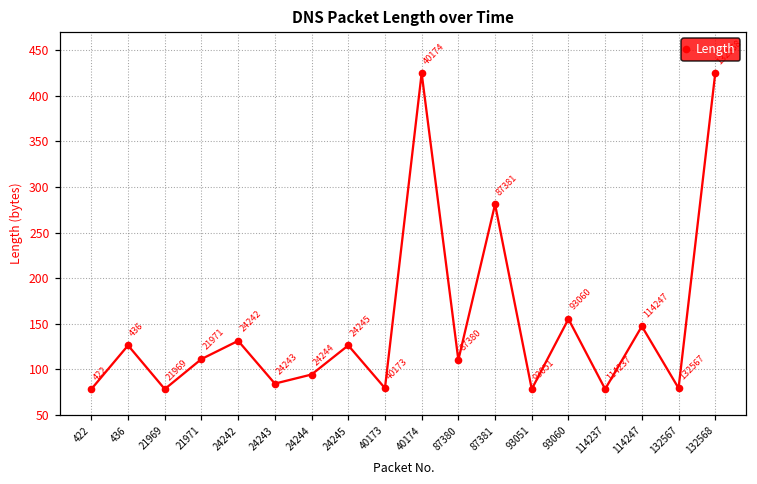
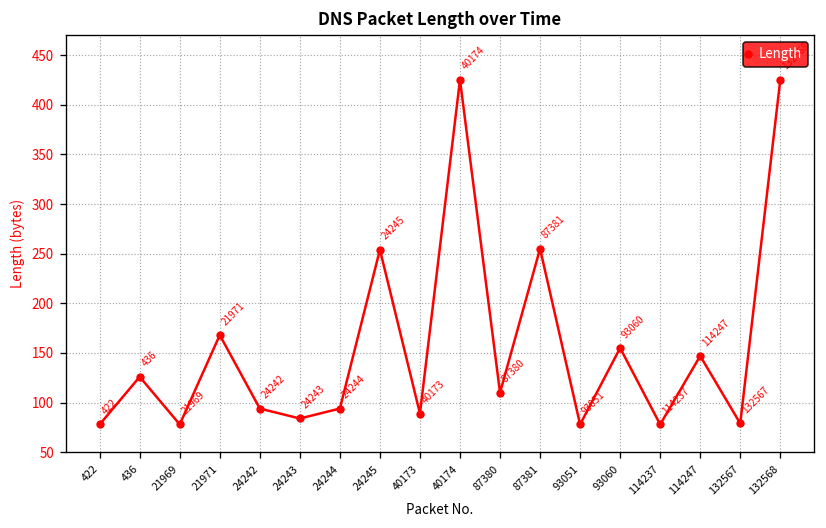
  {
-   "21971": 110,
-   "24242": 130,
-   "24245": 130,
-   "40173": 80,
-   "87381": 280
+   "21971": 170,
+   "24242": 90,
+   "24245": 250,
+   "40173": 90,
+   "87381": 260
  }
